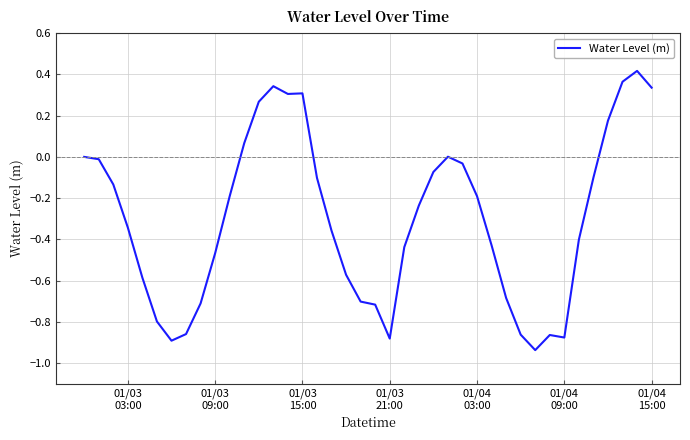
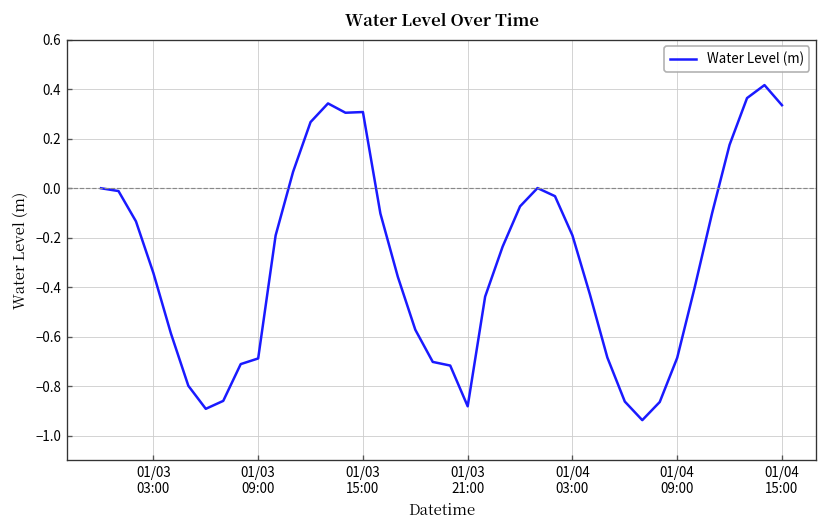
  {
    "01/03 03:00": -0.34,
-   "01/03 09:00": -0.47,
+   "01/03 09:00": -0.69,
    "01/03 15:00": 0.31,
    "01/03 21:00": -0.88,
    "01/04 03:00": -0.19,
-   "01/04 09:00": -0.88,
+   "01/04 09:00": -0.69,
    "01/04 15:00": 0.34
  }
